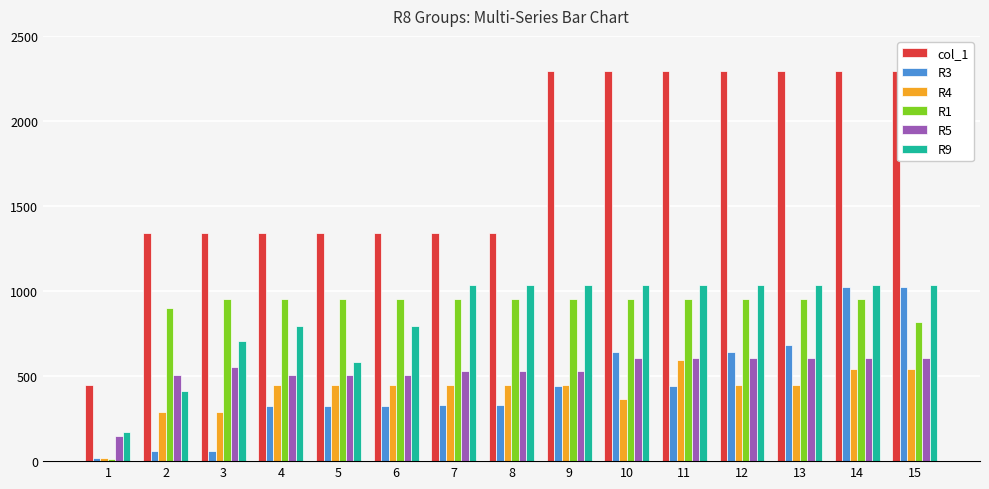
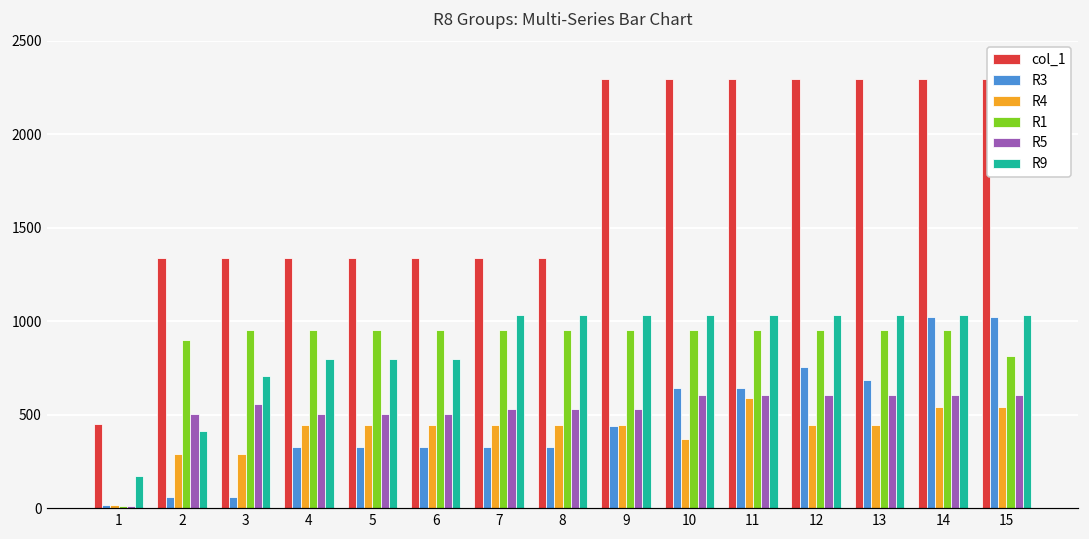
  {
    "col_1": {
      "1": 450,
      "2": 1340,
      "3": 1340,
      "4": 1340,
      "5": 1340,
      "6": 1340,
      "7": 1340,
      "8": 1340,
      "9": 2300,
      "10": 2300,
      "11": 2300,
      "12": 2300,
      "13": 2300,
      "14": 2300,
      "15": 2300
    },
    "R3": {
      "1": 20,
      "2": 60,
      "3": 60,
      "4": 330,
      "5": 330,
      "6": 330,
      "7": 330,
      "8": 330,
      "9": 440,
      "10": 640,
-     "11": 440,
-     "12": 640,
+     "11": 640,
+     "12": 750,
      "13": 680,
      "14": 1020,
      "15": 1020
    },
    "R4": {
      "1": 20,
      "2": 290,
      "3": 290,
      "4": 450,
      "5": 450,
      "6": 450,
      "7": 450,
      "8": 450,
      "9": 450,
      "10": 370,
      "11": 590,
      "12": 450,
      "13": 450,
      "14": 540,
      "15": 540
    },
    "R1": {
      "1": 10,
      "2": 900,
      "3": 950,
      "4": 950,
      "5": 950,
      "6": 950,
      "7": 950,
      "8": 950,
      "9": 950,
      "10": 950,
      "11": 950,
      "12": 950,
      "13": 950,
      "14": 950,
      "15": 820
    },
    "R5": {
-     "1": 150,
+     "1": 10,
      "2": 500,
      "3": 560,
      "4": 500,
      "5": 500,
      "6": 500,
      "7": 530,
      "8": 530,
      "9": 530,
      "10": 610,
      "11": 610,
      "12": 610,
      "13": 610,
      "14": 610,
      "15": 610
    },
    "R9": {
      "1": 170,
      "2": 410,
      "3": 710,
      "4": 800,
-     "5": 580,
+     "5": 800,
      "6": 800,
      "7": 1030,
      "8": 1030,
      "9": 1030,
      "10": 1030,
      "11": 1030,
      "12": 1030,
      "13": 1030,
      "14": 1030,
      "15": 1030
    }
  }
